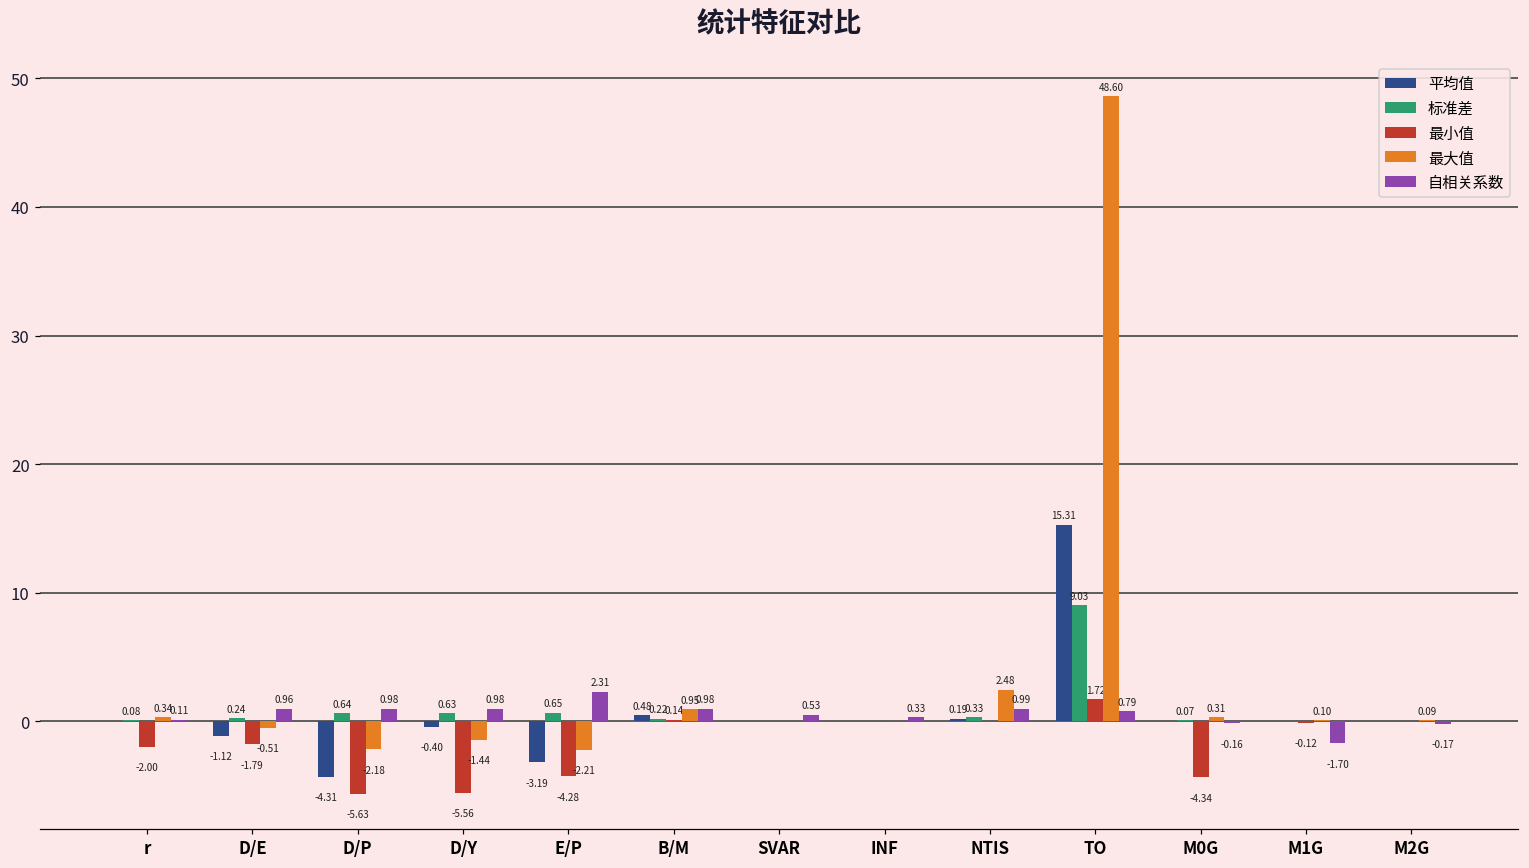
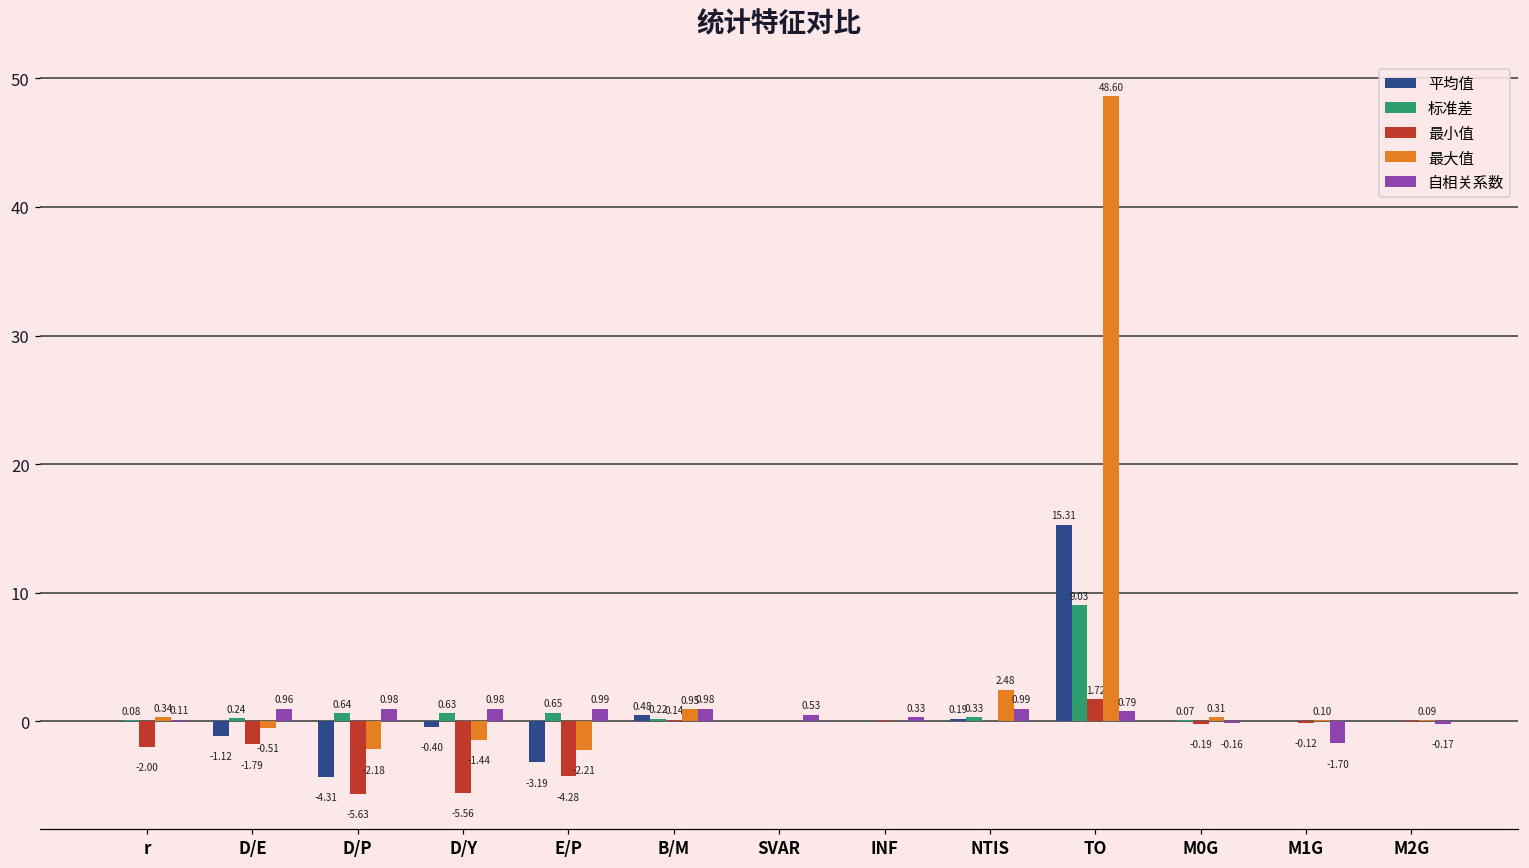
  {
    "平均值": {
      "D/E": -1.12,
      "D/P": -4.31,
      "D/Y": -0.40,
      "E/P": -3.19,
      "B/M": 0.48,
      "TO": 15.31
    },
    "标准差": {
      "r": 0.08,
      "D/E": 0.24,
      "D/P": 0.64,
      "D/Y": 0.63,
      "E/P": 0.65,
      "TO": 9.03,
      "M0G": 0.07
    },
    "最小值": {
      "r": -2.00,
      "D/E": -1.79,
      "D/P": -5.63,
      "D/Y": -5.56,
      "E/P": -4.28,
      "TO": 1.72,
-     "M0G": -4.34,
+     "M0G": -0.19,
      "M1G": -0.12
    },
    "最大值": {
      "r": 0.34,
      "D/E": -0.51,
      "D/P": -2.18,
      "D/Y": -1.44,
      "E/P": -2.21,
      "NTIS": 2.48,
      "TO": 48.60,
      "M0G": 0.31,
      "M1G": 0.10,
      "M2G": 0.09
    },
    "自相关系数": {
      "r": 0.11,
      "D/E": 0.96,
      "D/P": 0.98,
      "D/Y": 0.98,
-     "E/P": 2.31,
+     "E/P": 0.99,
      "SVAR": 0.53,
      "INF": 0.33,
      "NTIS": 0.99,
      "TO": 0.79,
      "M0G": -0.16,
      "M1G": -1.70,
      "M2G": -0.17
    }
  }
